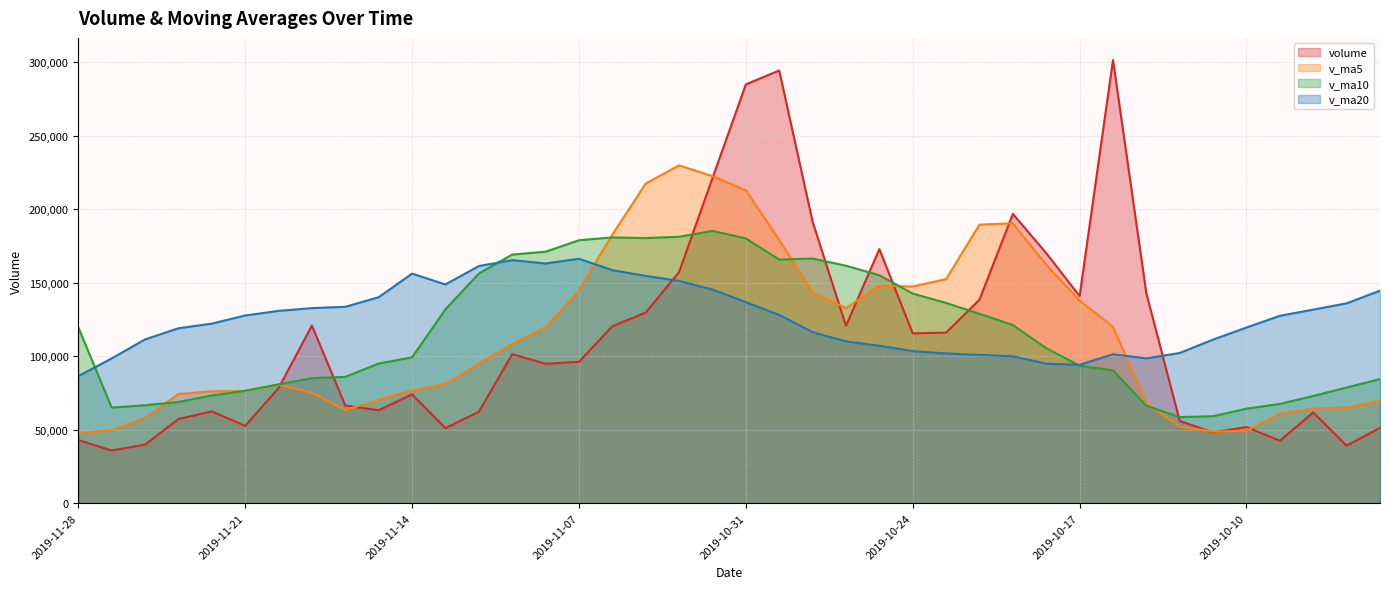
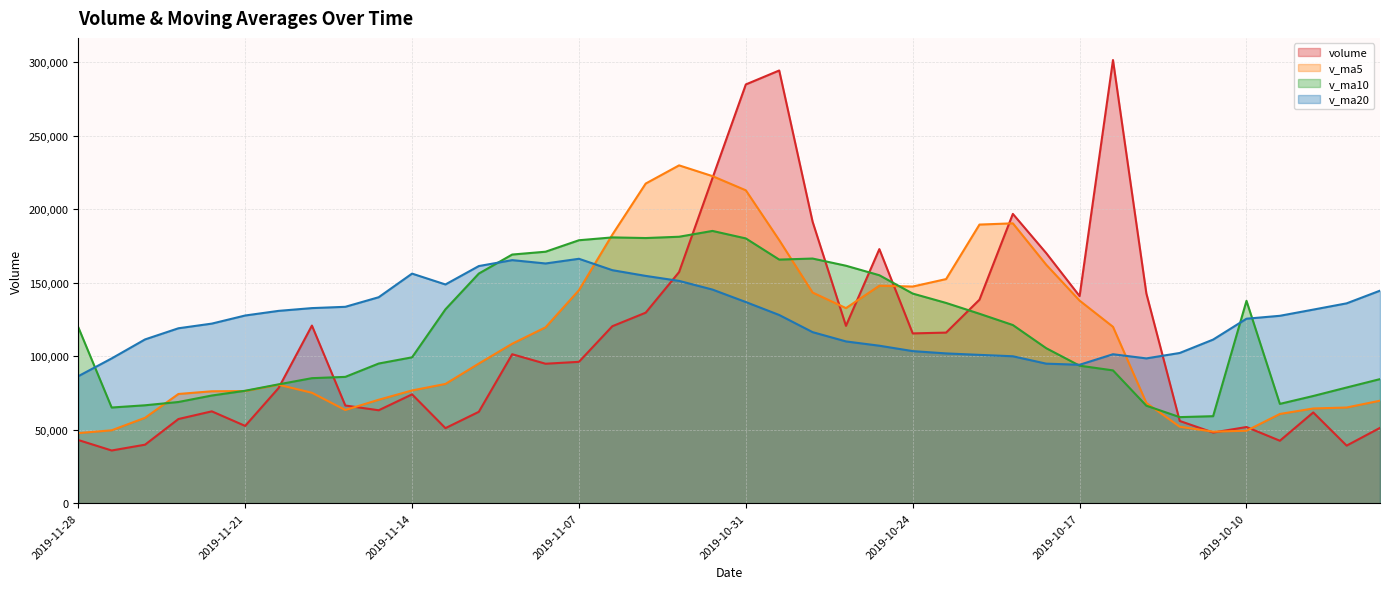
  {
    "v_ma10": {
      "2019-11-28": "120,000",
      "2019-11-14": "99,000",
      "2019-11-07": "179,000",
      "2019-10-31": "180,000",
      "2019-10-24": "143,000",
-     "2019-10-10": "64,000"
+     "2019-10-10": "138,000"
    },
    "v_ma20": {
      "2019-11-28": "86,000",
      "2019-11-21": "128,000",
      "2019-11-14": "156,000",
      "2019-11-07": "166,000",
      "2019-10-31": "137,000",
      "2019-10-24": "103,000",
-     "2019-10-10": "120,000"
+     "2019-10-10": "126,000"
    }
  }
